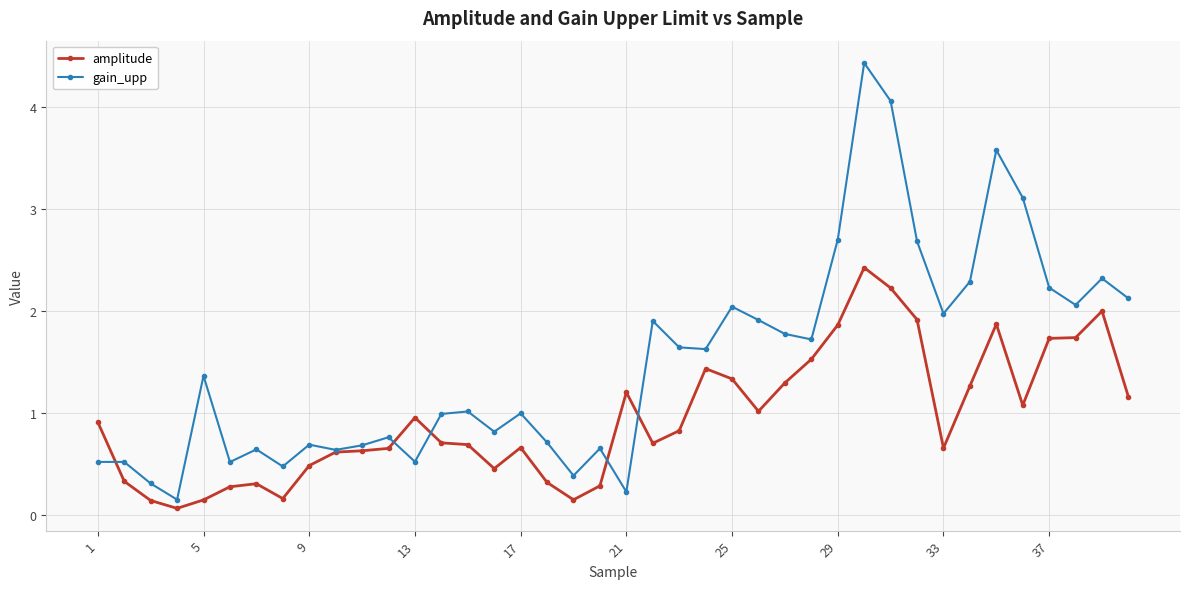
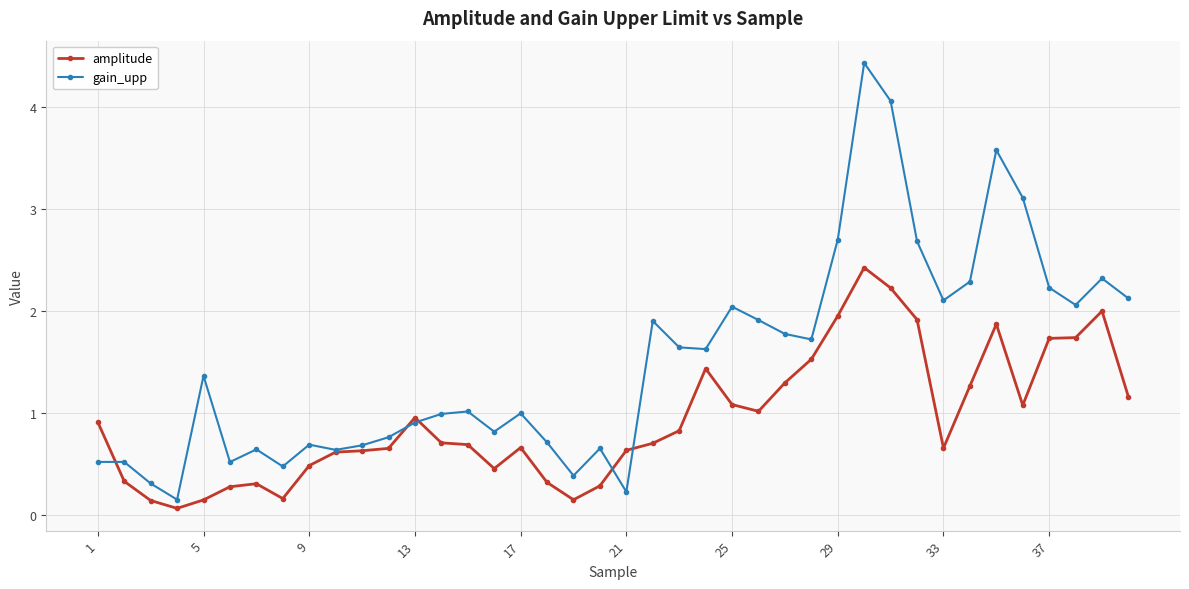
  {
    "amplitude": {
      "1": 0.91,
      "5": 0.14,
      "9": 0.48,
      "13": 0.95,
      "17": 0.66,
-     "21": 1.20,
-     "25": 1.33,
-     "29": 1.86,
+     "21": 0.63,
+     "25": 1.08,
+     "29": 1.95,
      "33": 0.65,
      "37": 1.73
    },
    "gain_upp": {
      "1": 0.52,
      "5": 1.36,
      "9": 0.69,
-     "13": 0.52,
+     "13": 0.90,
      "17": 0.99,
      "21": 0.22,
      "25": 2.04,
      "29": 2.70,
-     "33": 1.97,
+     "33": 2.10,
      "37": 2.23
    }
  }
